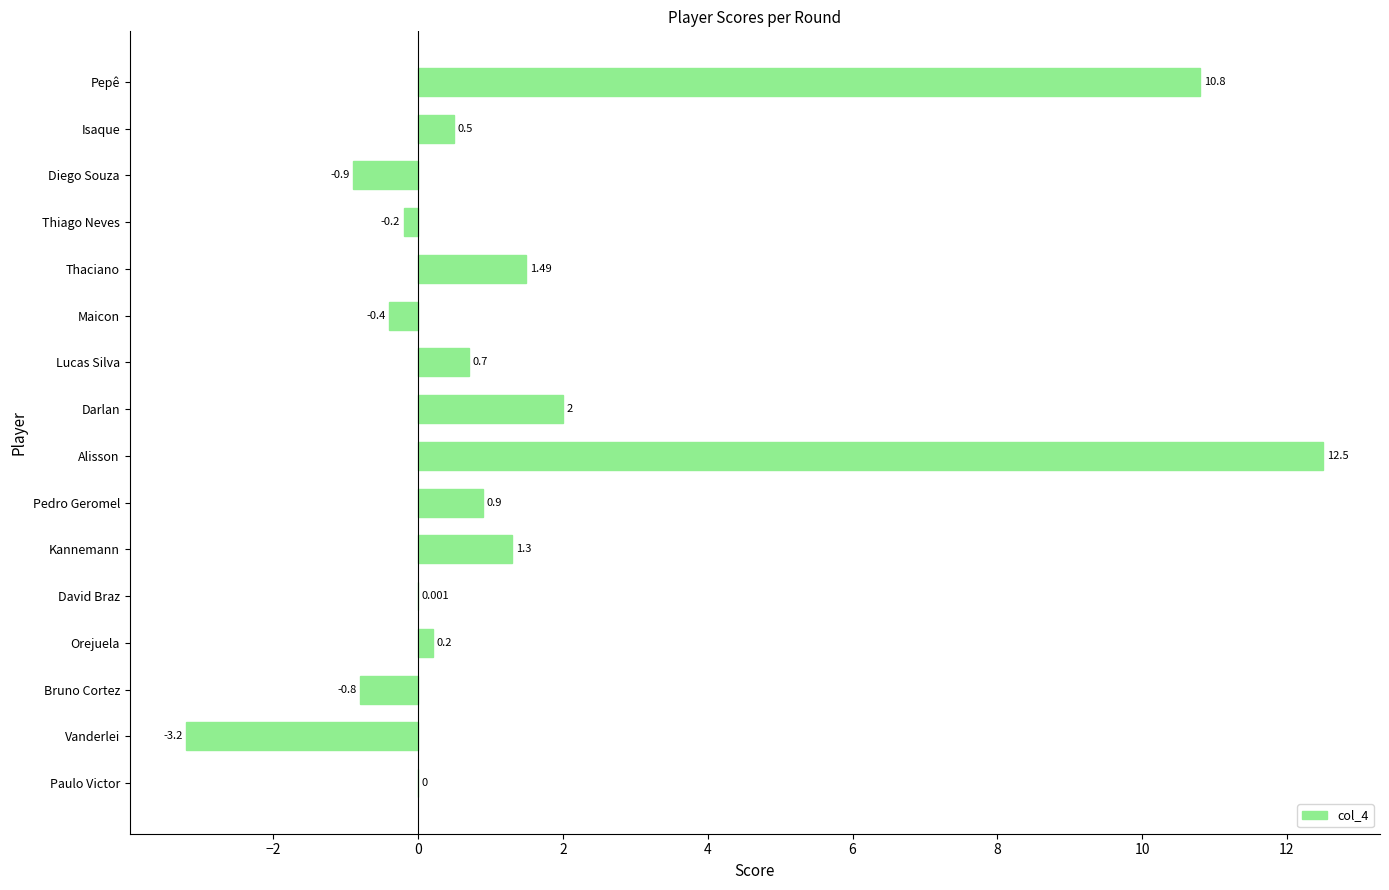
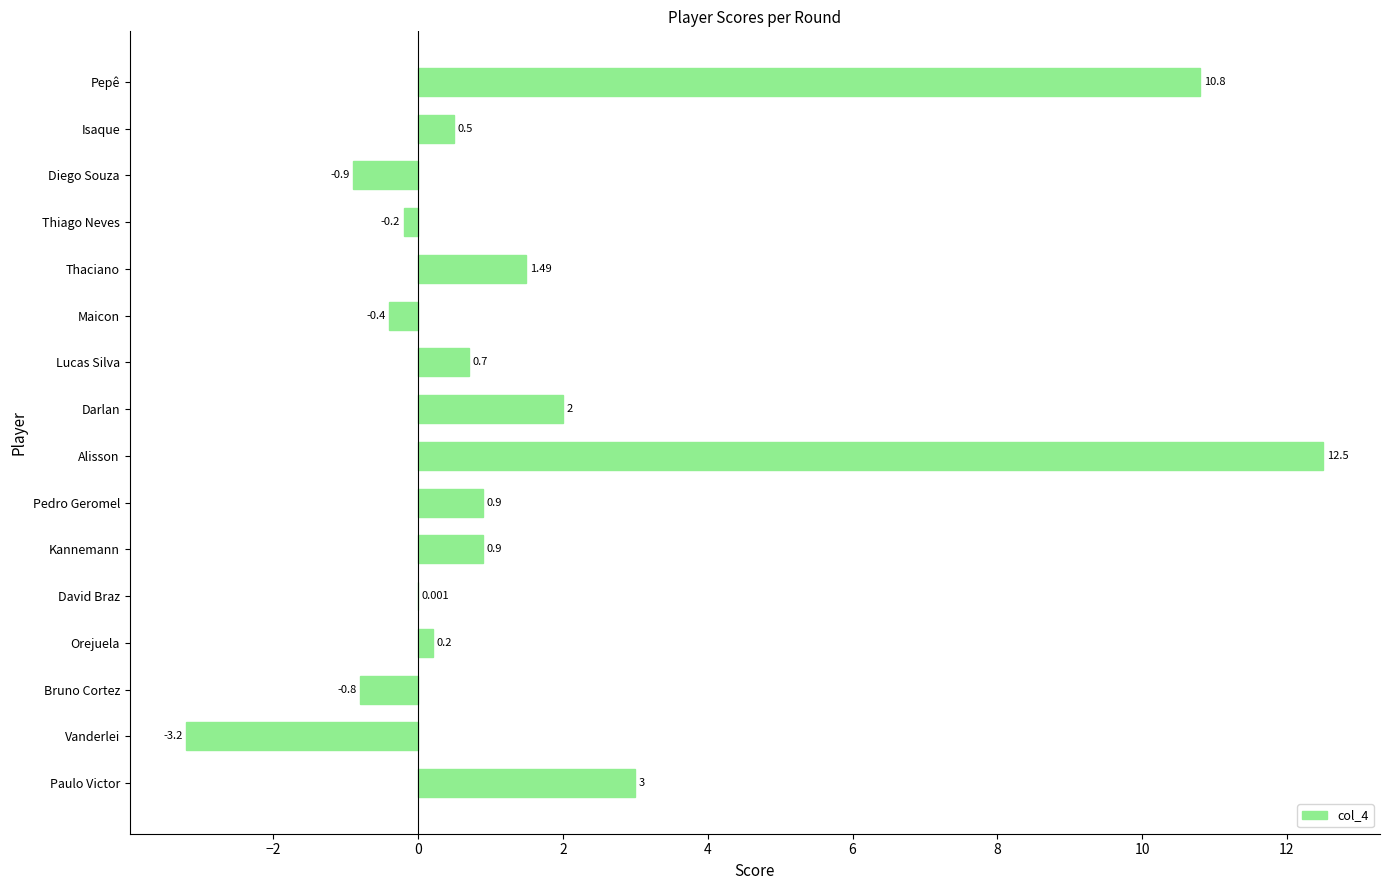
  {
    "Pepê": 10.8,
    "Isaque": 0.5,
    "Diego Souza": -0.9,
    "Thiago Neves": -0.2,
    "Thaciano": 1.49,
    "Maicon": -0.4,
    "Lucas Silva": 0.7,
    "Darlan": 2,
    "Alisson": 12.5,
    "Pedro Geromel": 0.9,
-   "Kannemann": 1.3,
+   "Kannemann": 0.9,
    "David Braz": 0.001,
    "Orejuela": 0.2,
    "Bruno Cortez": -0.8,
    "Vanderlei": -3.2,
-   "Paulo Victor": 0
+   "Paulo Victor": 3
  }
